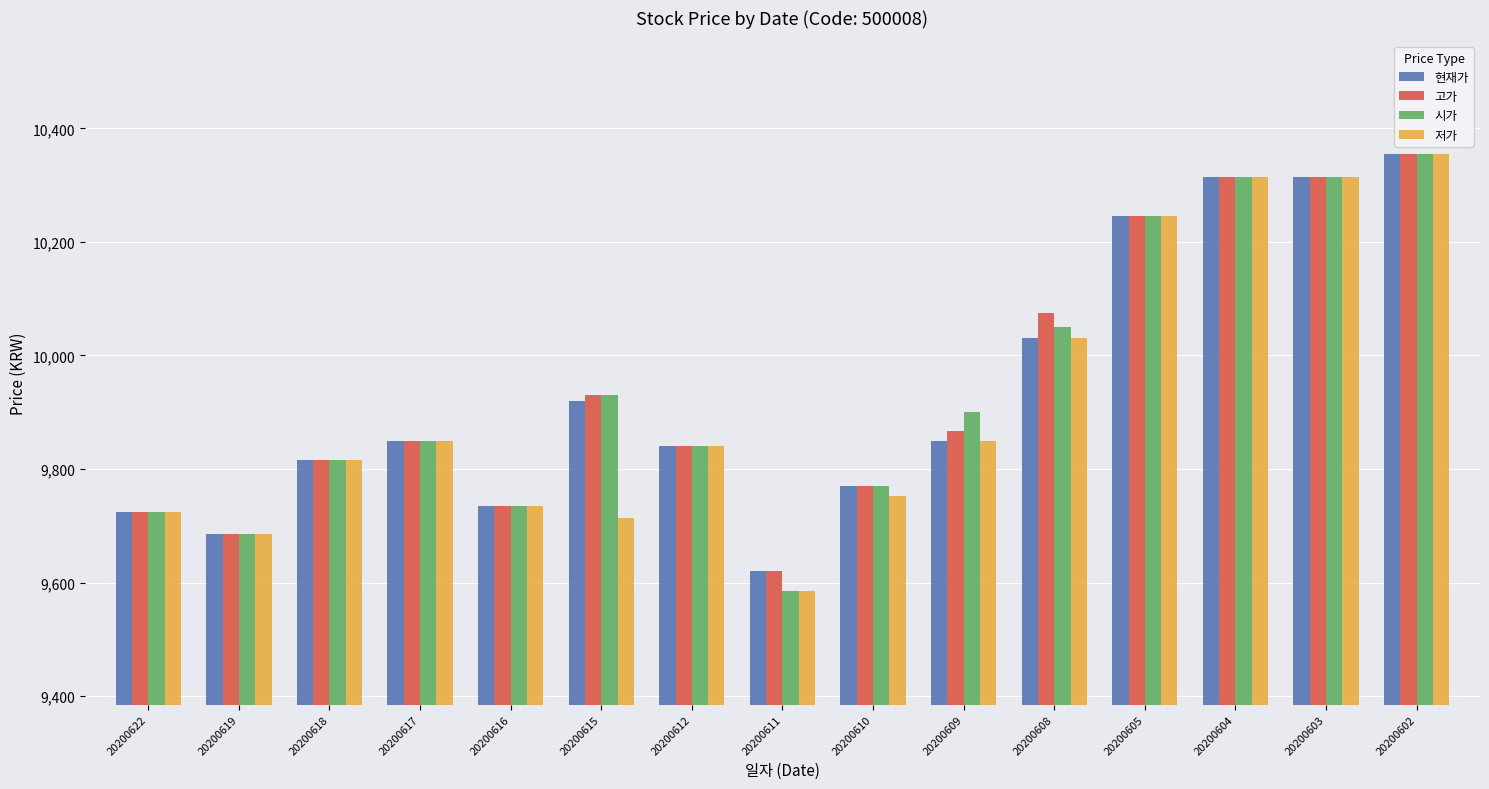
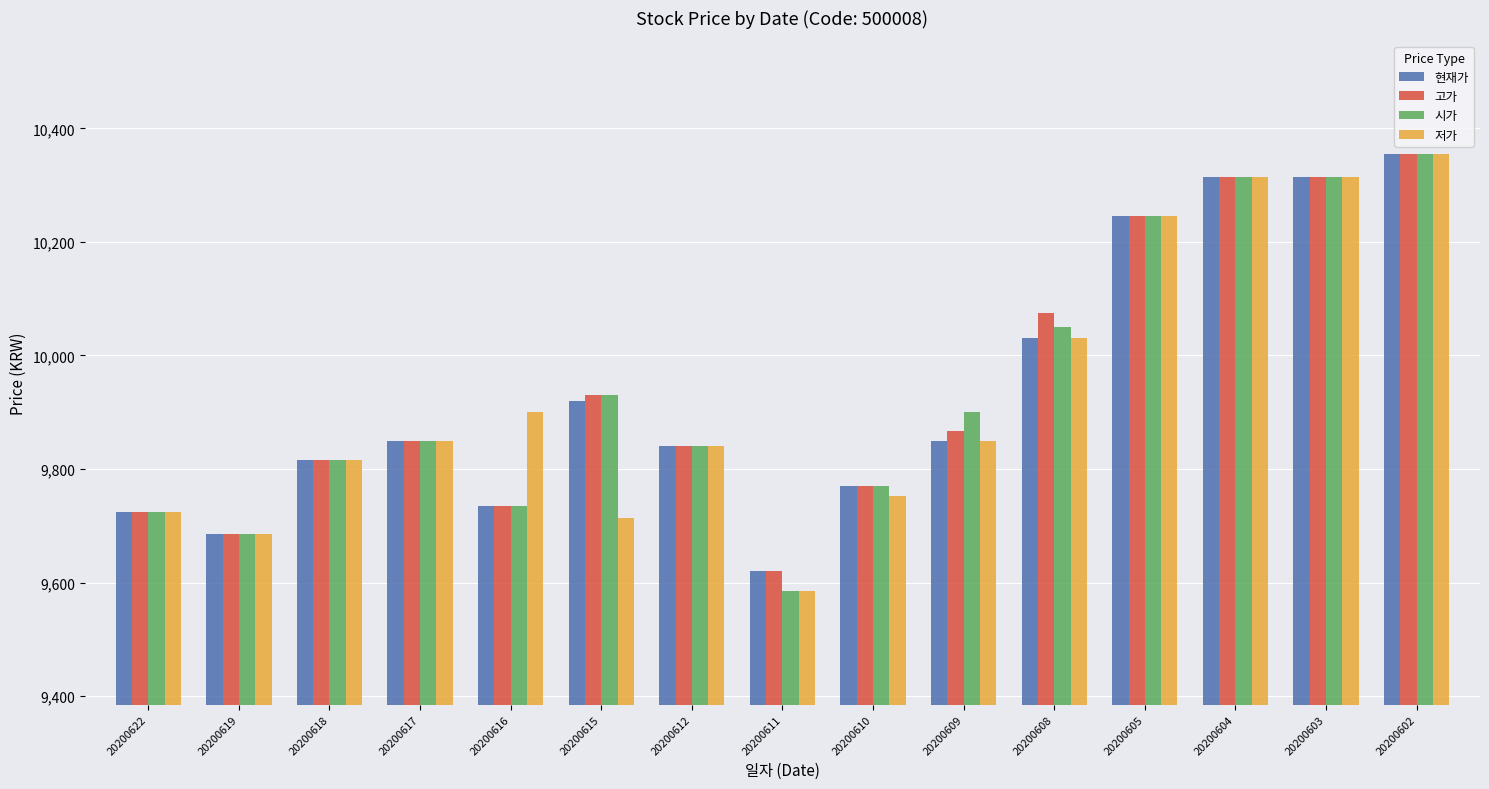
  {
    "현재가": {
      "20200622": "9,730",
      "20200619": "9,690",
      "20200618": "9,820",
      "20200617": "9,850",
      "20200616": "9,740",
      "20200615": "9,920",
      "20200612": "9,840",
      "20200611": "9,620",
      "20200610": "9,770",
      "20200609": "9,850",
      "20200608": "10,030",
      "20200605": "10,250",
      "20200604": "10,320",
      "20200603": "10,320",
      "20200602": "10,360"
    },
    "고가": {
      "20200622": "9,730",
      "20200619": "9,690",
      "20200618": "9,820",
      "20200617": "9,850",
      "20200616": "9,740",
      "20200615": "9,930",
      "20200612": "9,840",
      "20200611": "9,620",
      "20200610": "9,770",
      "20200609": "9,870",
      "20200608": "10,080",
      "20200605": "10,250",
      "20200604": "10,320",
      "20200603": "10,320",
      "20200602": "10,360"
    },
    "시가": {
      "20200622": "9,730",
      "20200619": "9,690",
      "20200618": "9,820",
      "20200617": "9,850",
      "20200616": "9,740",
      "20200615": "9,930",
      "20200612": "9,840",
      "20200611": "9,590",
      "20200610": "9,770",
      "20200609": "9,900",
      "20200608": "10,050",
      "20200605": "10,250",
      "20200604": "10,320",
      "20200603": "10,320",
      "20200602": "10,360"
    },
    "저가": {
      "20200622": "9,730",
      "20200619": "9,690",
      "20200618": "9,820",
      "20200617": "9,850",
-     "20200616": "9,740",
+     "20200616": "9,900",
      "20200615": "9,710",
      "20200612": "9,840",
      "20200611": "9,590",
      "20200610": "9,750",
      "20200609": "9,850",
      "20200608": "10,030",
      "20200605": "10,250",
      "20200604": "10,320",
      "20200603": "10,320",
      "20200602": "10,360"
    }
  }
